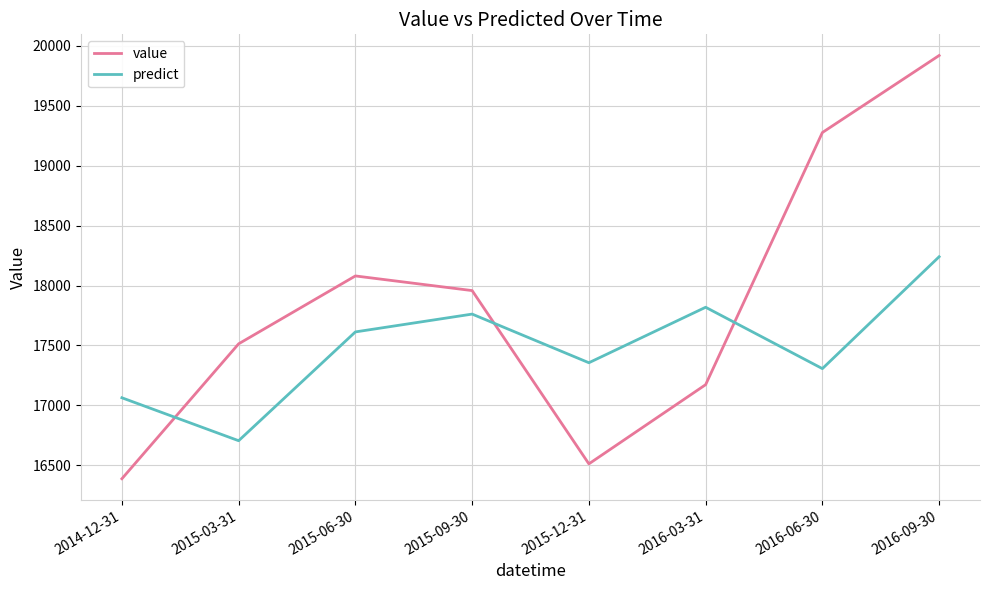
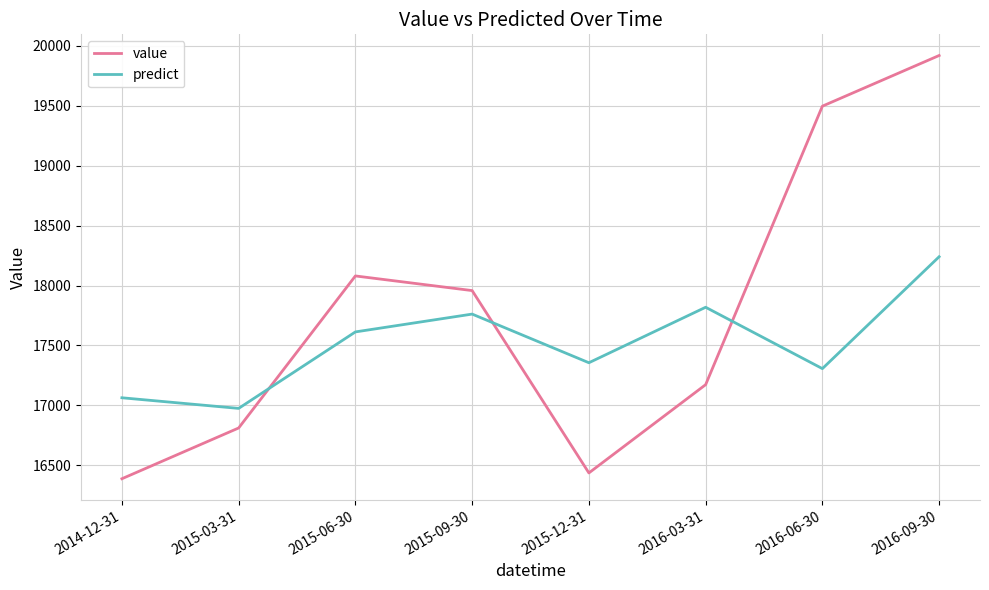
  {
    "value": {
      "2014-12-31": 16390,
-     "2015-03-31": 17510,
+     "2015-03-31": 16810,
      "2015-06-30": 18080,
      "2015-09-30": 17960,
-     "2015-12-31": 16510,
+     "2015-12-31": 16440,
      "2016-03-31": 17170,
-     "2016-06-30": 19280,
+     "2016-06-30": 19500,
      "2016-09-30": 19920
    },
    "predict": {
      "2014-12-31": 17060,
-     "2015-03-31": 16710,
+     "2015-03-31": 16980,
      "2015-06-30": 17610,
      "2015-09-30": 17760,
      "2015-12-31": 17360,
      "2016-03-31": 17820,
      "2016-06-30": 17310,
      "2016-09-30": 18240
    }
  }
